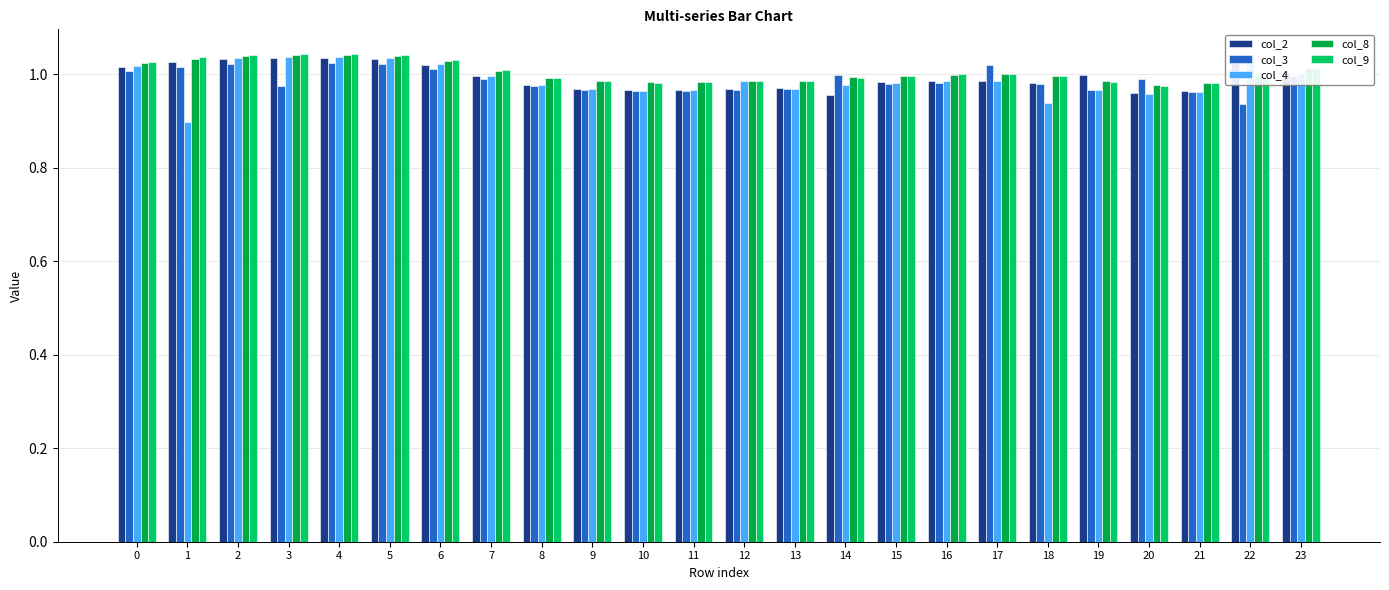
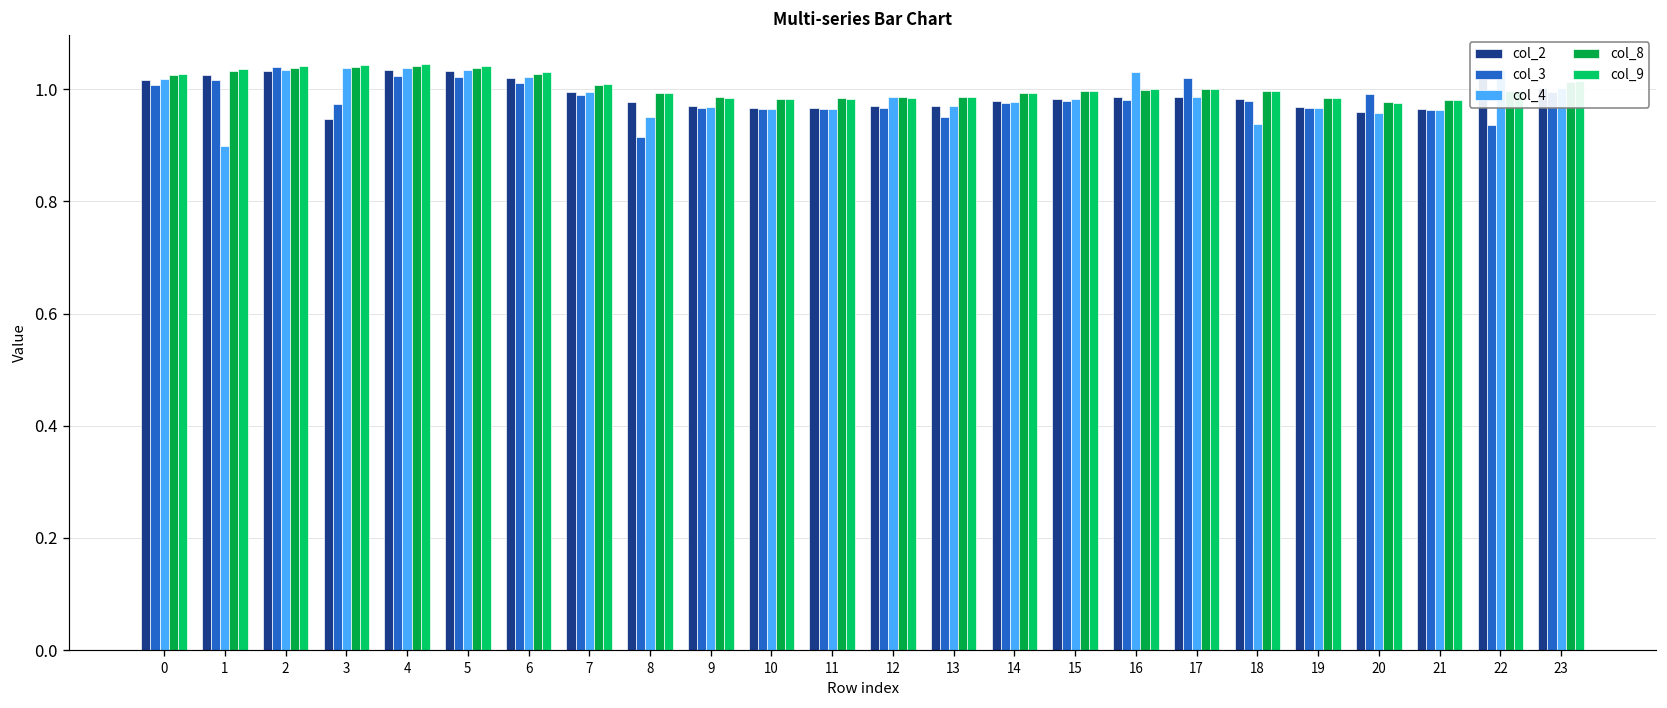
  {
    "col_2": {
      "0": 1.02,
      "1": 1.03,
      "2": 1.03,
-     "3": 1.03,
+     "3": 0.95,
      "4": 1.03,
      "5": 1.03,
      "6": 1.02,
      "7": 1.00,
      "8": 0.98,
      "9": 0.97,
      "10": 0.97,
      "11": 0.97,
      "12": 0.97,
      "13": 0.97,
-     "14": 0.95,
+     "14": 0.98,
      "15": 0.98,
      "16": 0.99,
      "17": 0.99,
      "18": 0.98,
-     "19": 1.00,
+     "19": 0.97,
      "20": 0.96,
      "21": 0.96
    },
    "col_3": {
      "0": 1.01,
      "1": 1.02,
-     "2": 1.02,
+     "2": 1.04,
      "3": 0.97,
      "4": 1.02,
      "5": 1.02,
      "6": 1.01,
      "7": 0.99,
-     "8": 0.97,
+     "8": 0.91,
      "9": 0.97,
      "10": 0.96,
      "11": 0.96,
      "12": 0.97,
-     "13": 0.97,
-     "14": 1.00,
+     "13": 0.95,
+     "14": 0.97,
      "15": 0.98,
      "16": 0.98,
      "17": 1.02,
      "18": 0.98,
      "19": 0.97,
      "20": 0.99,
      "21": 0.96,
      "22": 0.94
    },
    "col_4": {
      "0": 1.02,
      "1": 0.90,
      "2": 1.03,
      "3": 1.04,
      "4": 1.04,
      "5": 1.03,
      "6": 1.02,
      "7": 1.00,
-     "8": 0.98,
+     "8": 0.95,
      "9": 0.97,
      "10": 0.96,
      "11": 0.97,
      "12": 0.99,
      "13": 0.97,
      "14": 0.98,
      "15": 0.98,
-     "16": 0.99,
+     "16": 1.03,
      "17": 0.99,
      "18": 0.94,
      "19": 0.97,
      "20": 0.96,
      "21": 0.96
    }
  }
